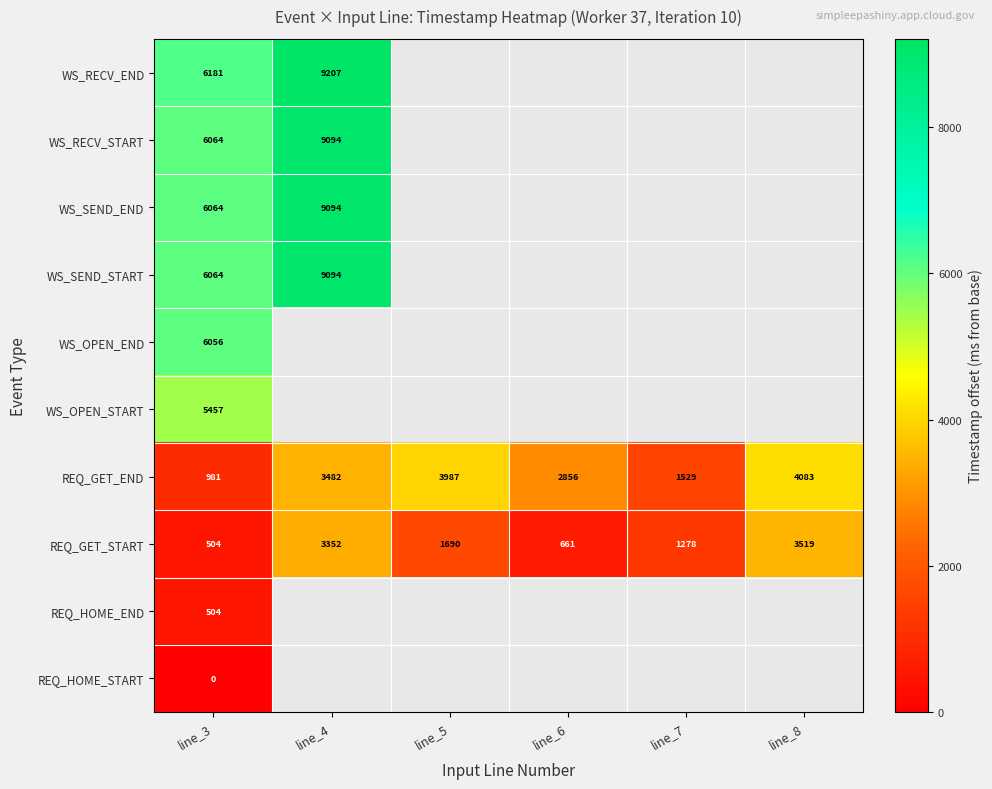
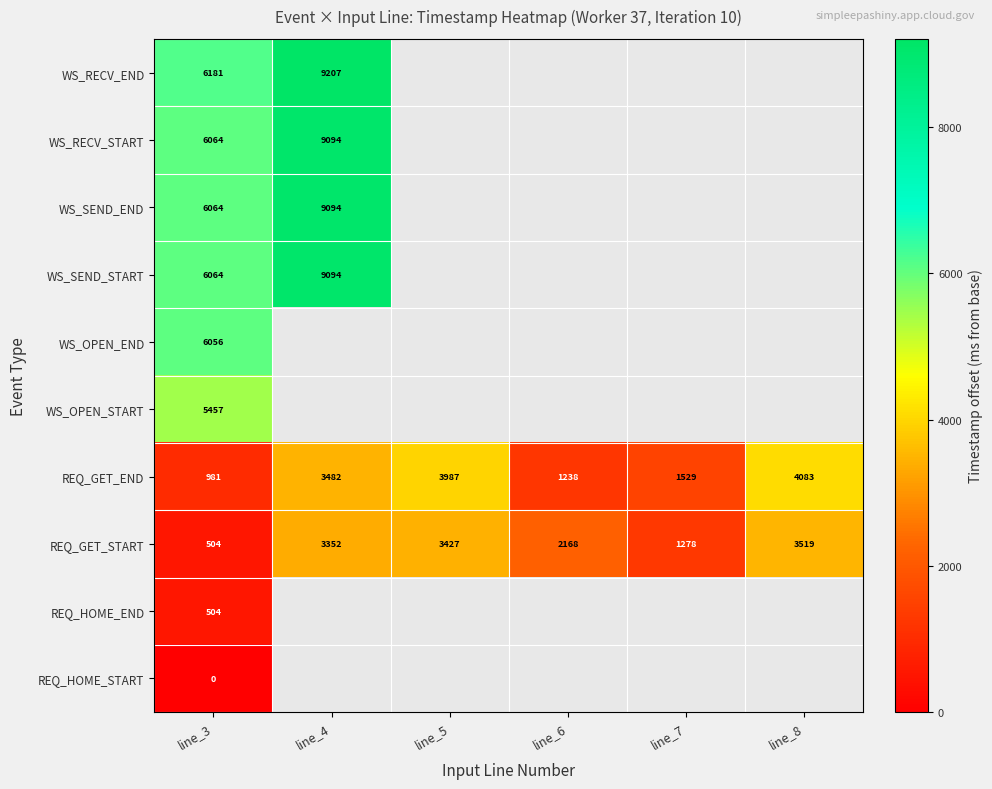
  {
    "WS_RECV_END": {
      "line_3": 6181,
      "line_4": 9207
    },
    "WS_RECV_START": {
      "line_3": 6064,
      "line_4": 9094
    },
    "WS_SEND_END": {
      "line_3": 6064,
      "line_4": 9094
    },
    "WS_SEND_START": {
      "line_3": 6064,
      "line_4": 9094
    },
    "WS_OPEN_END": {
      "line_3": 6056
    },
    "WS_OPEN_START": {
      "line_3": 5457
    },
    "REQ_GET_END": {
      "line_3": 981,
      "line_4": 3482,
      "line_5": 3987,
-     "line_6": 2856,
+     "line_6": 1238,
      "line_7": 1529,
      "line_8": 4083
    },
    "REQ_GET_START": {
      "line_3": 504,
      "line_4": 3352,
-     "line_5": 1690,
-     "line_6": 661,
+     "line_5": 3427,
+     "line_6": 2168,
      "line_7": 1278,
      "line_8": 3519
    },
    "REQ_HOME_END": {
      "line_3": 504
    },
    "REQ_HOME_START": {
      "line_3": 0
    }
  }
